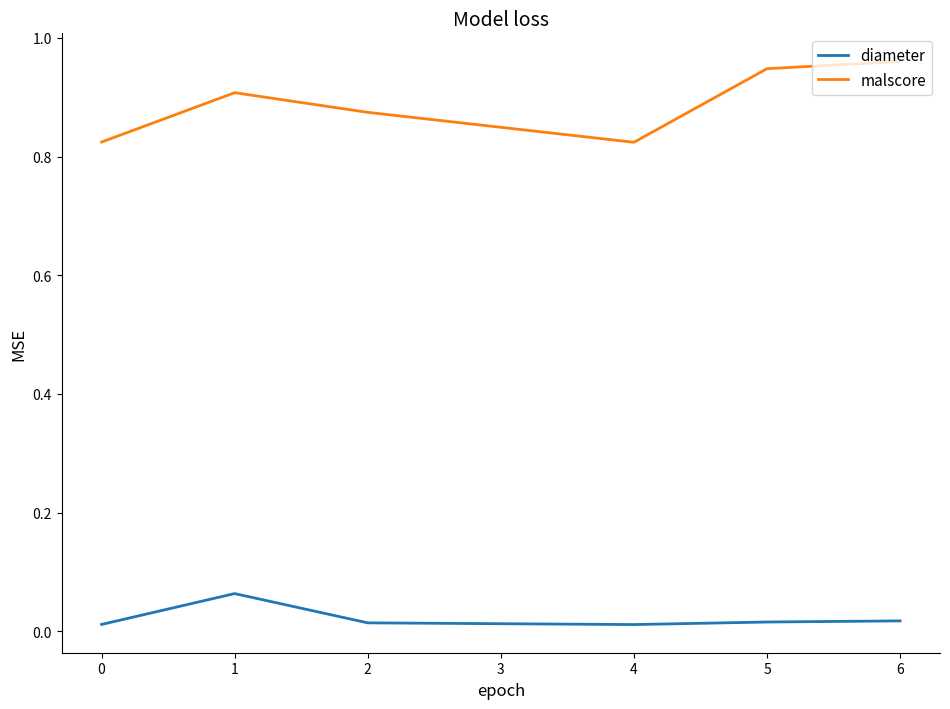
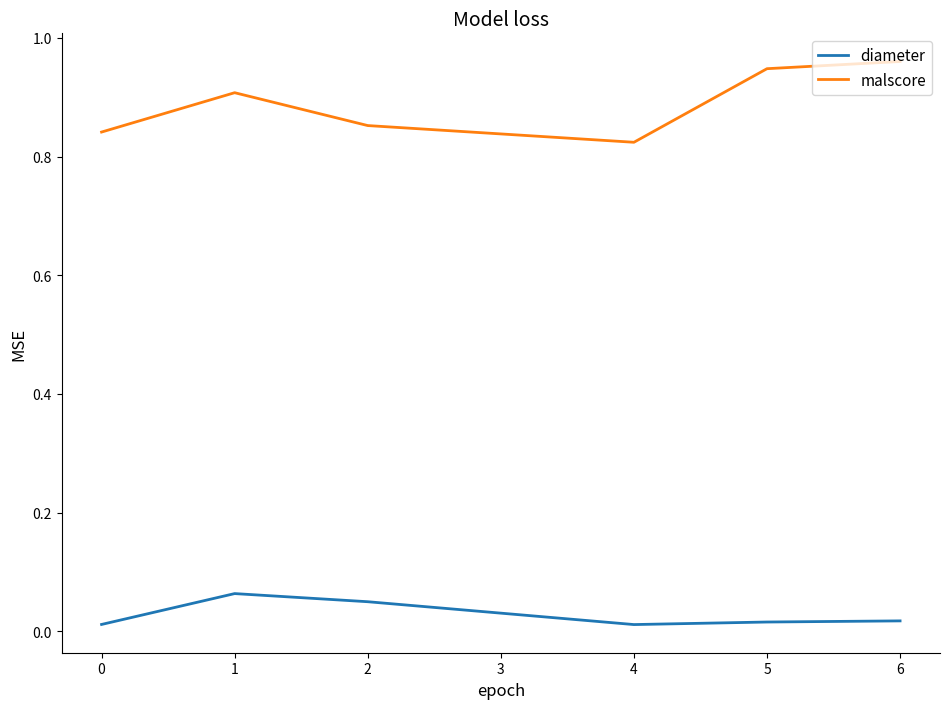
  {
    "diameter": {
      "0": 0.01,
      "1": 0.06,
-     "2": 0.01,
+     "2": 0.05,
      "4": 0.01,
      "5": 0.02,
      "6": 0.02
    },
    "malscore": {
-     "0": 0.82,
+     "0": 0.84,
      "1": 0.91,
-     "2": 0.87,
+     "2": 0.85,
      "4": 0.82,
      "5": 0.95
    }
  }
